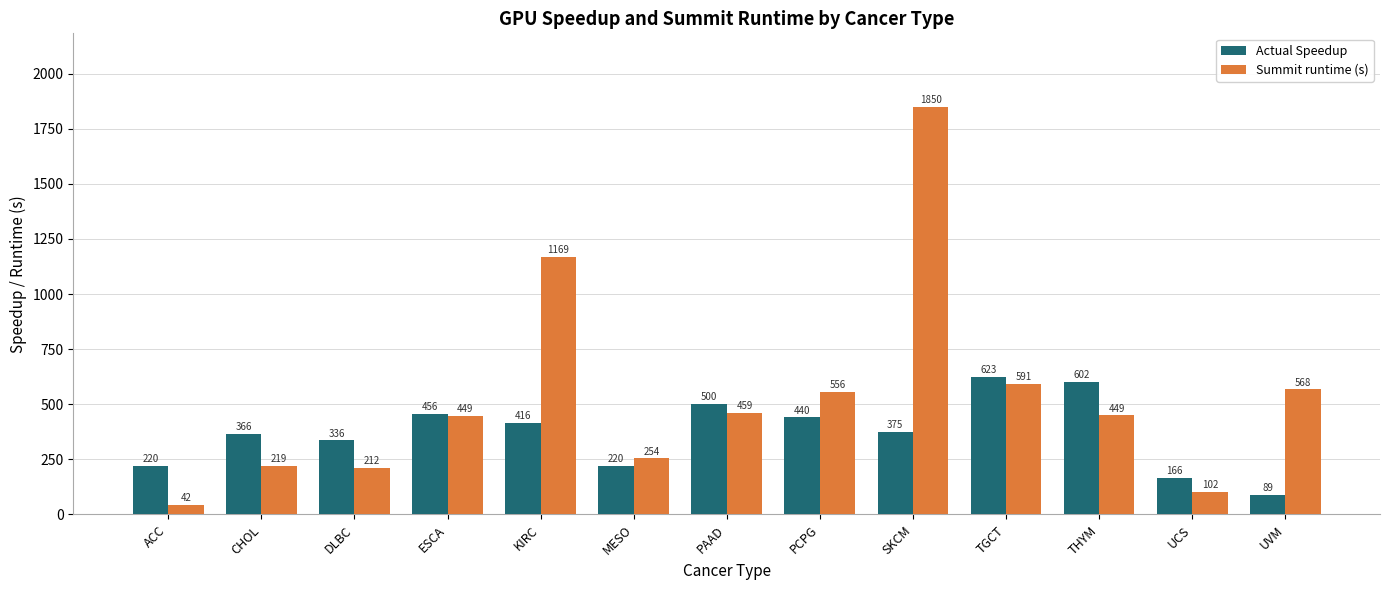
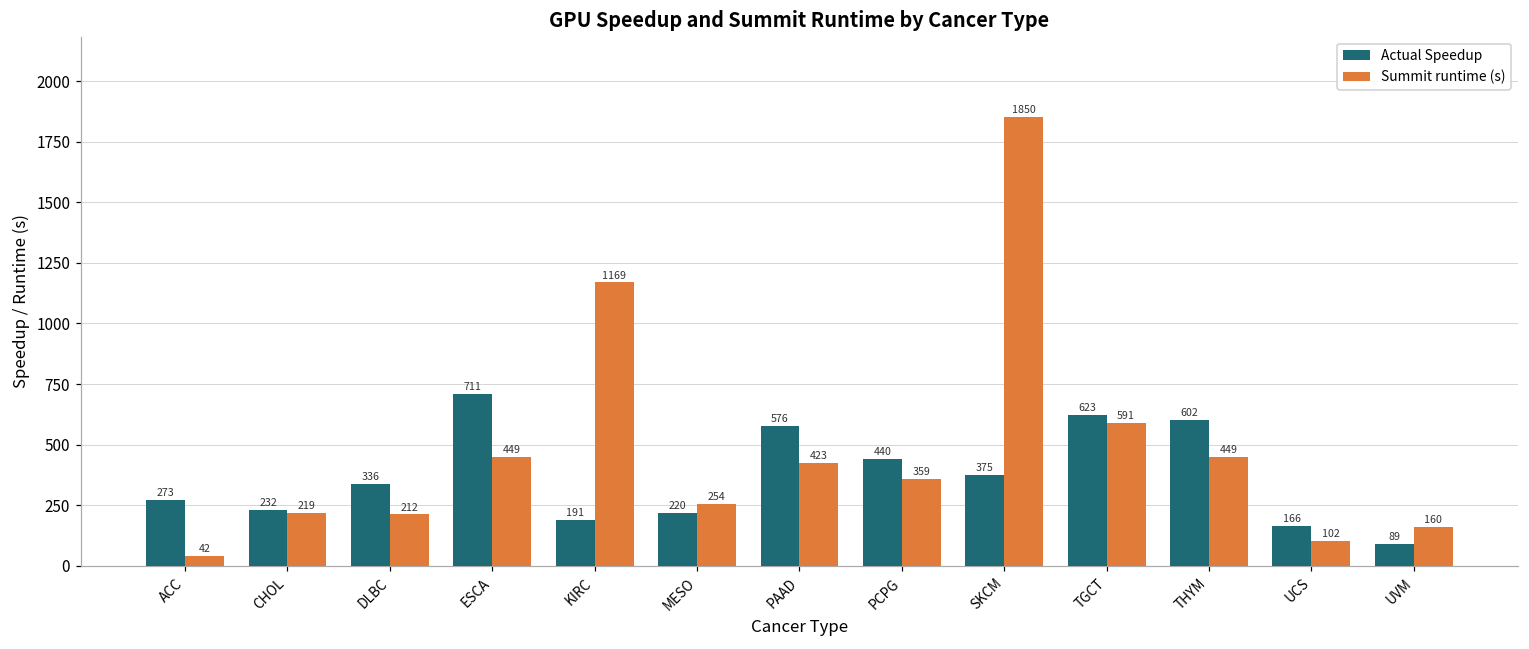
  {
    "Actual Speedup": {
-     "ACC": 220,
-     "CHOL": 366,
+     "ACC": 273,
+     "CHOL": 232,
      "DLBC": 336,
-     "ESCA": 456,
-     "KIRC": 416,
+     "ESCA": 711,
+     "KIRC": 191,
      "MESO": 220,
-     "PAAD": 500,
+     "PAAD": 576,
      "PCPG": 440,
      "SKCM": 375,
      "TGCT": 623,
      "THYM": 602,
      "UCS": 166,
      "UVM": 89
    },
    "Summit runtime (s)": {
      "ACC": 42,
      "CHOL": 219,
      "DLBC": 212,
      "ESCA": 449,
      "KIRC": 1169,
      "MESO": 254,
-     "PAAD": 459,
-     "PCPG": 556,
+     "PAAD": 423,
+     "PCPG": 359,
      "SKCM": 1850,
      "TGCT": 591,
      "THYM": 449,
      "UCS": 102,
-     "UVM": 568
+     "UVM": 160
    }
  }
